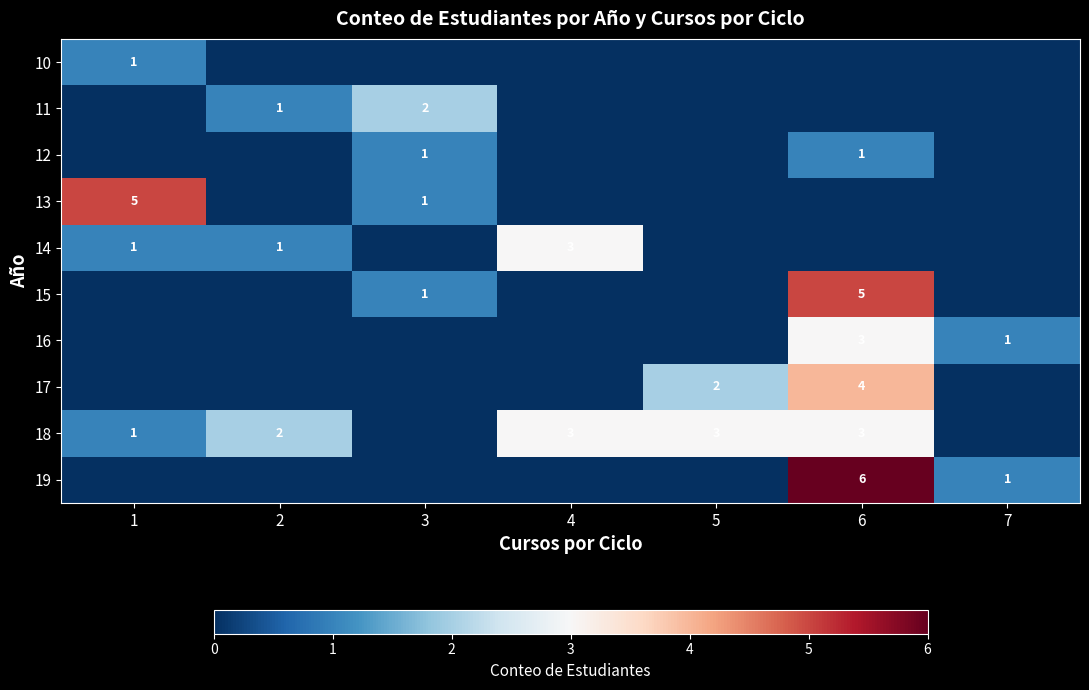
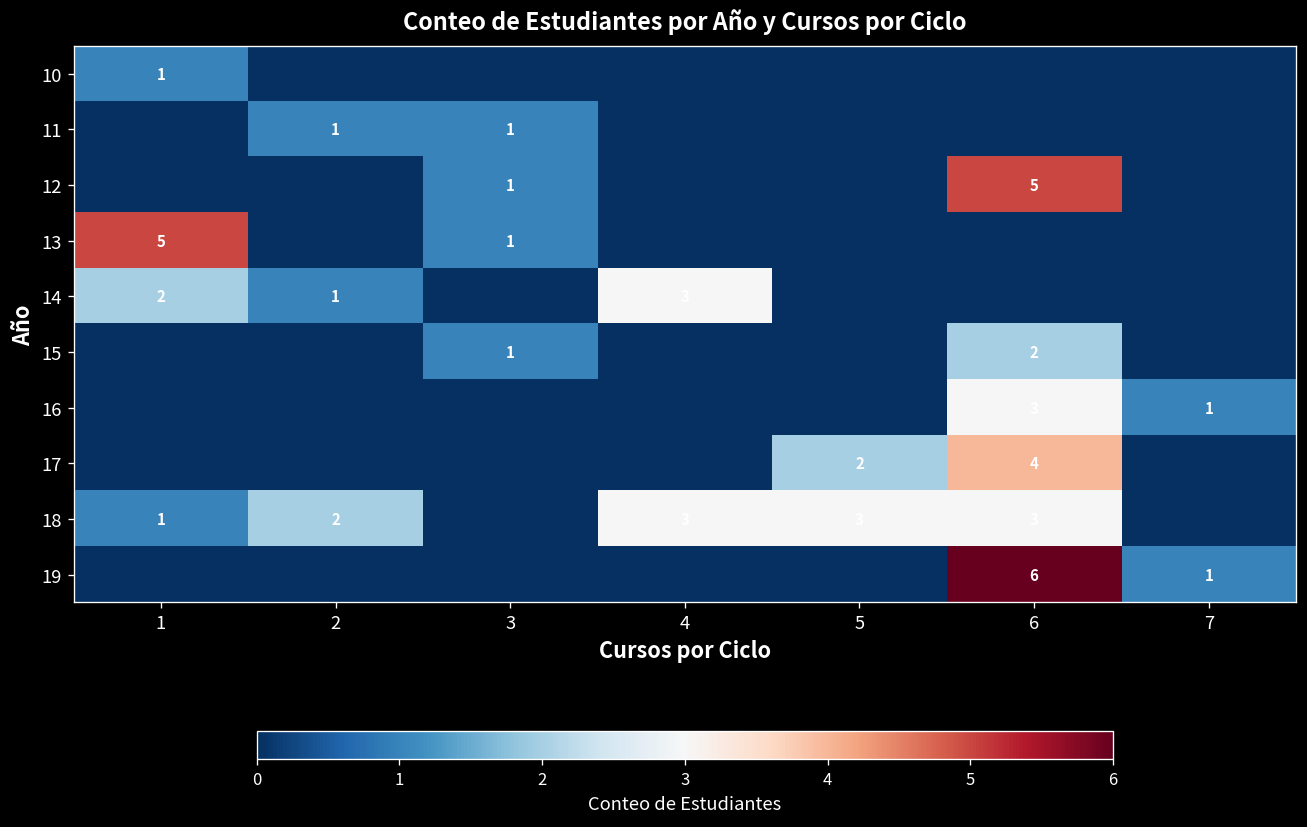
  {
    "10": {
      "1": 1
    },
    "11": {
      "2": 1,
-     "3": 2
+     "3": 1
    },
    "12": {
      "3": 1,
-     "6": 1
+     "6": 5
    },
    "13": {
      "1": 5,
      "3": 1
    },
    "14": {
-     "1": 1,
+     "1": 2,
      "2": 1
    },
    "15": {
      "3": 1,
-     "6": 5
+     "6": 2
    },
    "16": {
      "7": 1
    },
    "17": {
      "5": 2,
      "6": 4
    },
    "18": {
      "1": 1,
      "2": 2
    },
    "19": {
      "6": 6,
      "7": 1
    }
  }
